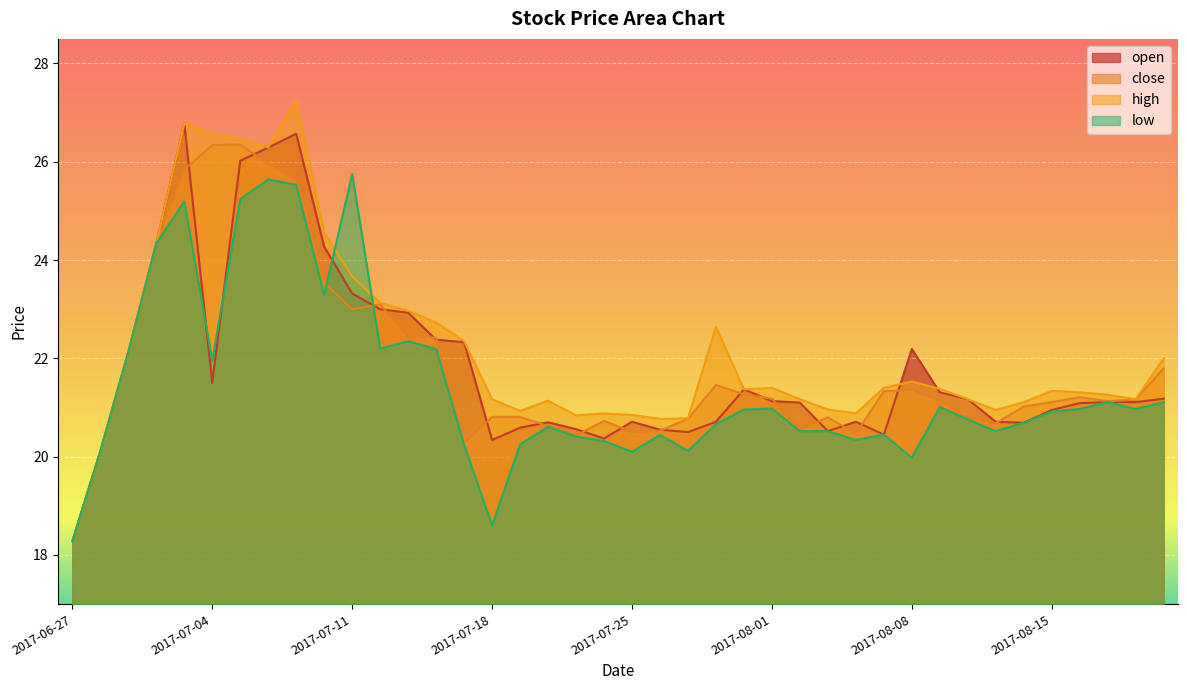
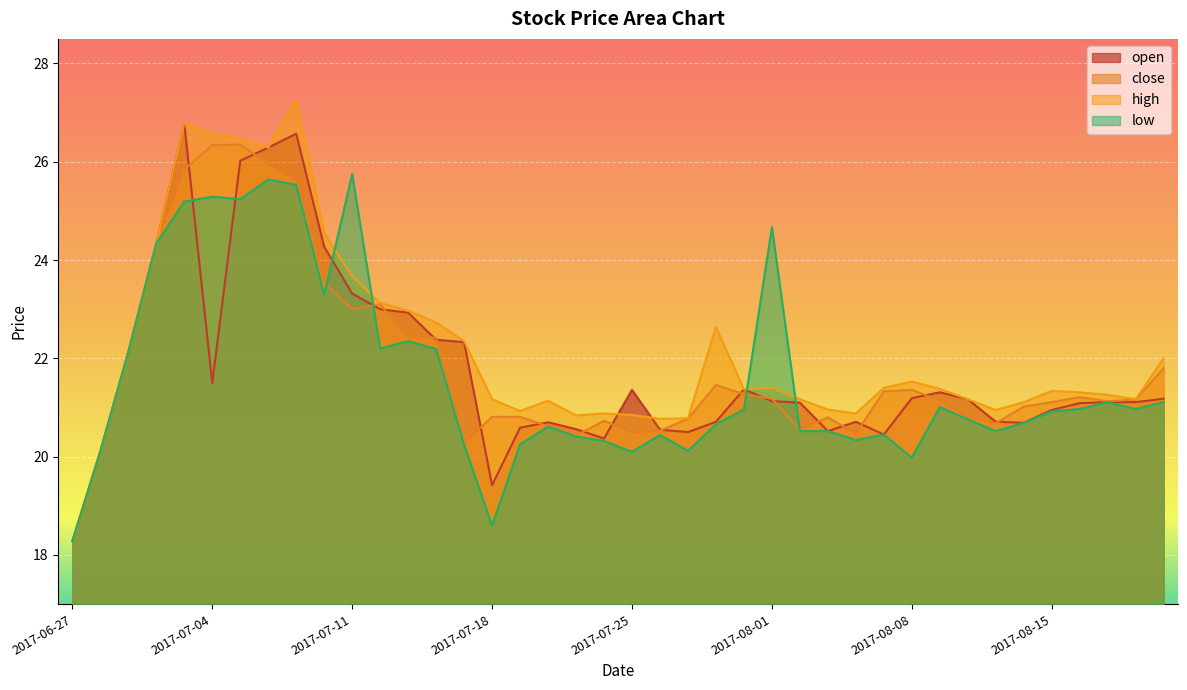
  {
    "open": {
      "2017-07-04": 21.5,
      "2017-07-11": 23.3,
-     "2017-07-18": 20.3,
-     "2017-07-25": 20.7,
-     "2017-08-08": 22.2
+     "2017-07-18": 19.4,
+     "2017-07-25": 21.4,
+     "2017-08-08": 21.2
    },
    "low": {
-     "2017-07-04": 22.0,
+     "2017-07-04": 25.3,
      "2017-07-11": 25.8,
      "2017-07-18": 18.6,
      "2017-07-25": 20.1,
-     "2017-08-01": 21.0,
+     "2017-08-01": 24.7,
      "2017-08-08": 20.0
    }
  }
